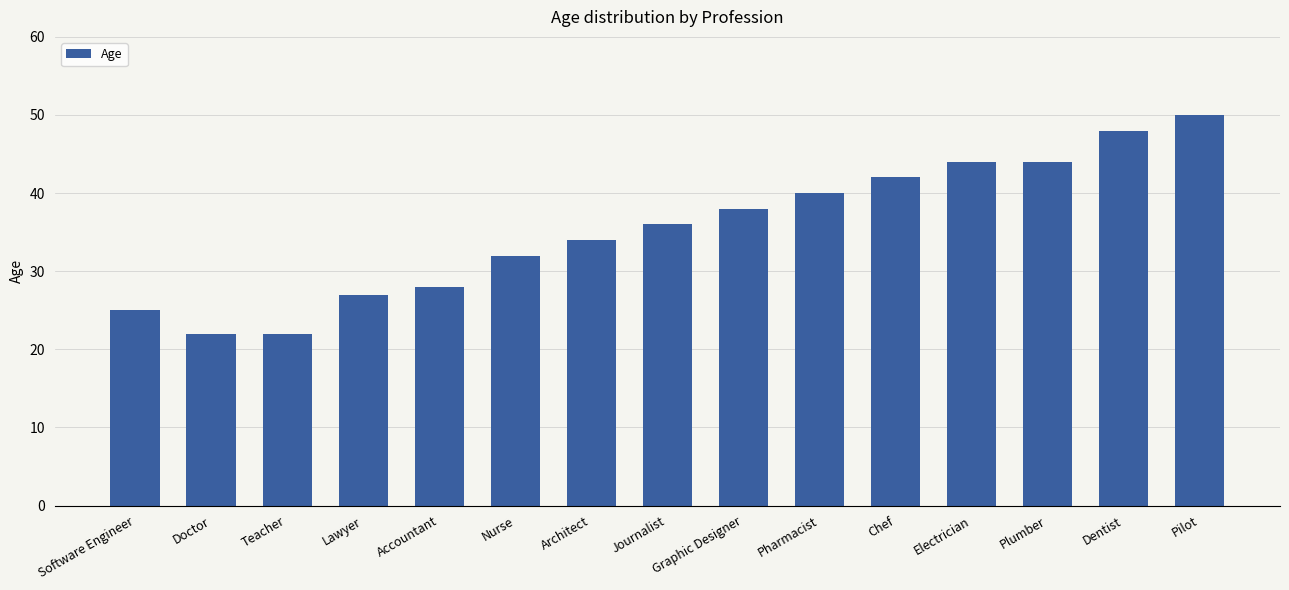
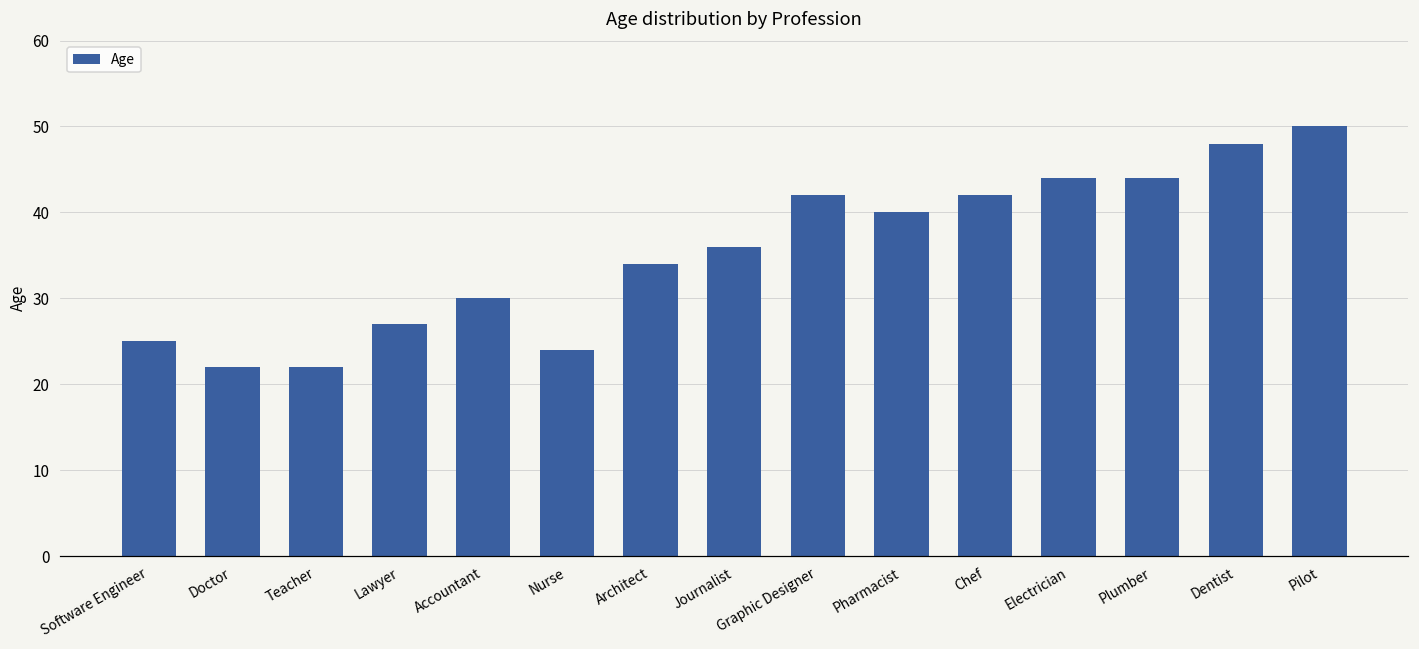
  {
    "Software Engineer": 25,
    "Doctor": 22,
    "Teacher": 22,
    "Lawyer": 27,
-   "Accountant": 28,
-   "Nurse": 32,
+   "Accountant": 30,
+   "Nurse": 24,
    "Architect": 34,
    "Journalist": 36,
-   "Graphic Designer": 38,
+   "Graphic Designer": 42,
    "Pharmacist": 40,
    "Chef": 42,
    "Electrician": 44,
    "Plumber": 44,
    "Dentist": 48,
    "Pilot": 50
  }
